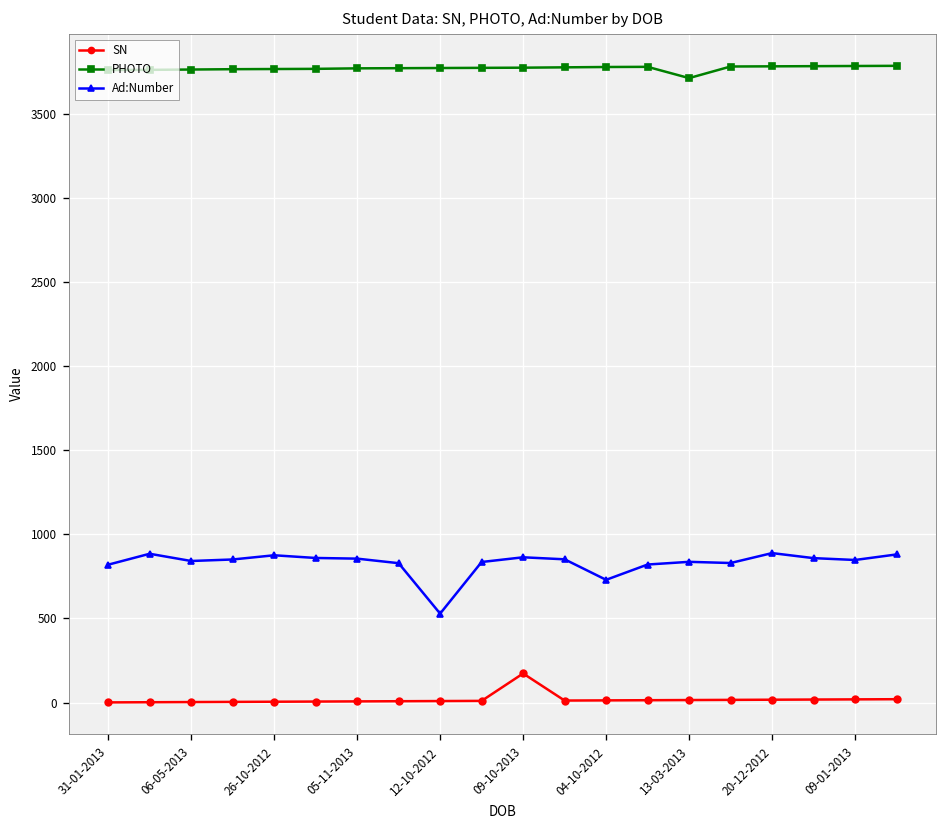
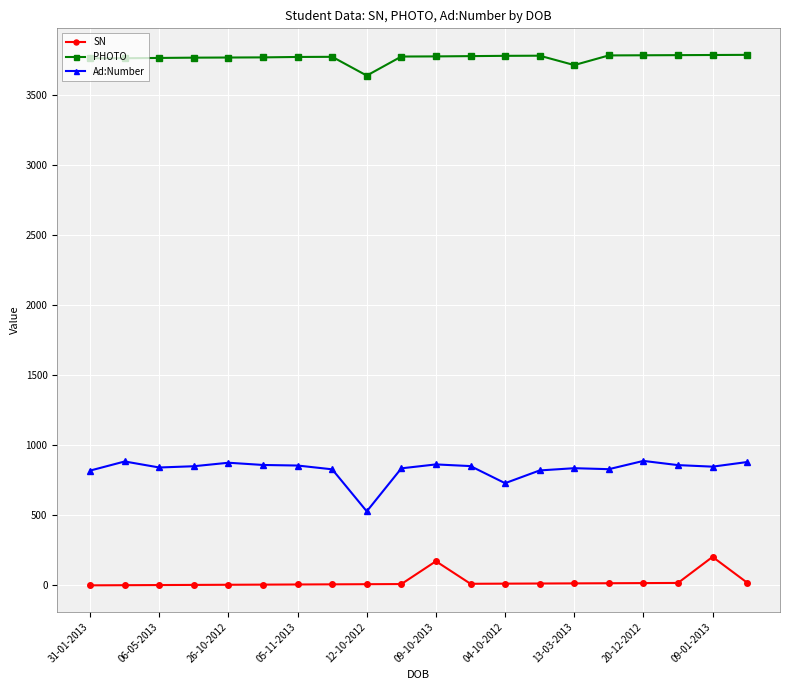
  {
    "SN": {
      "31-01-2013": 0,
      "26-10-2012": 10,
      "12-10-2012": 10,
      "09-10-2013": 170,
      "04-10-2012": 10,
      "13-03-2013": 20,
      "20-12-2012": 20,
-     "09-01-2013": 20
+     "09-01-2013": 200
    },
    "PHOTO": {
      "26-10-2012": 3770,
-     "12-10-2012": 3770,
+     "12-10-2012": 3640,
      "09-10-2013": 3780,
      "04-10-2012": 3780,
      "13-03-2013": 3710,
      "20-12-2012": 3780,
      "09-01-2013": 3790
    },
    "Ad:Number": {
      "31-01-2013": 820,
      "26-10-2012": 880,
      "12-10-2012": 530,
      "09-10-2013": 860,
      "04-10-2012": 730,
      "13-03-2013": 840,
      "20-12-2012": 890,
      "09-01-2013": 850
    }
  }
